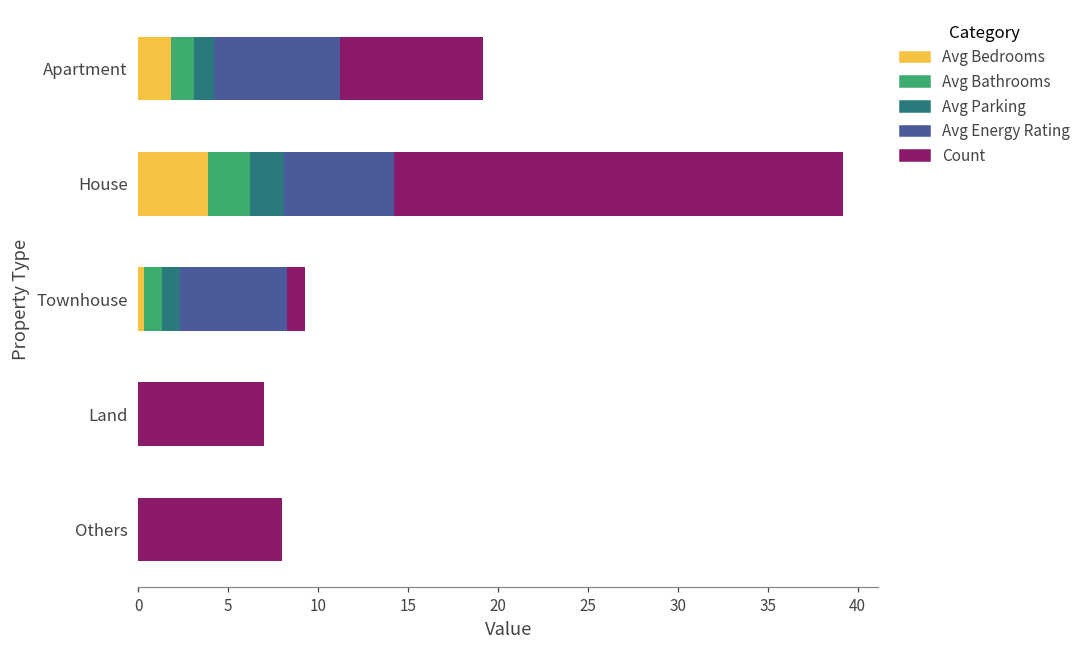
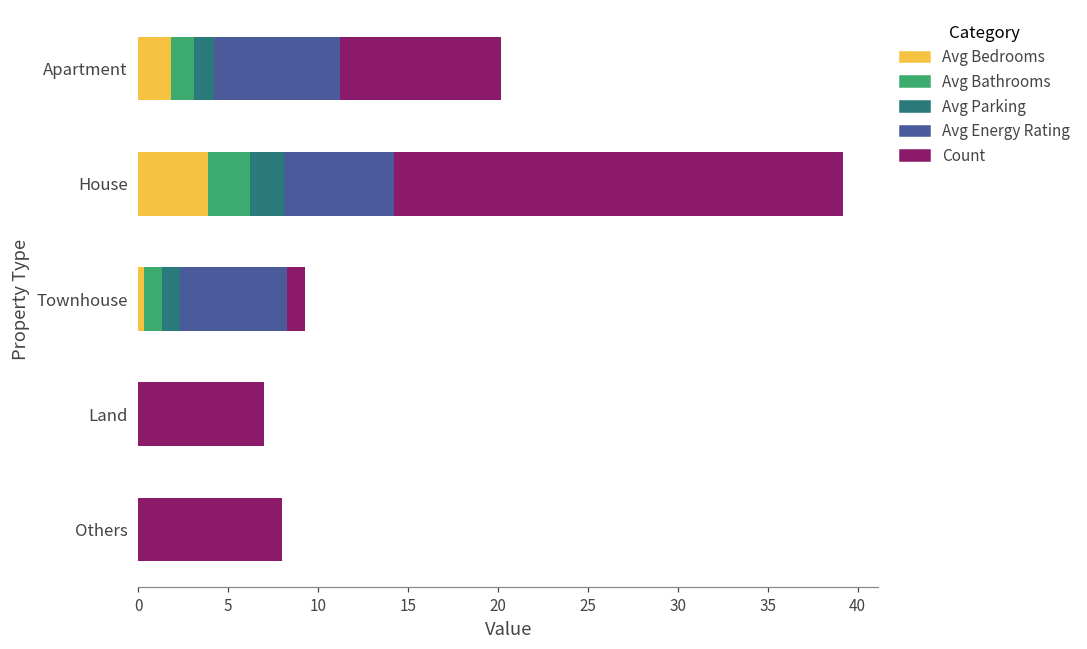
  {
    "Avg Bedrooms": {
      "Apartment": 1.8,
      "House": 4,
      "Townhouse": 0.3,
      "Land": 0,
      "Others": 0
    },
    "Count": {
-     "Apartment": 8,
+     "Apartment": 9,
      "House": 25,
      "Townhouse": 1,
      "Land": 7,
      "Others": 8
    }
  }
